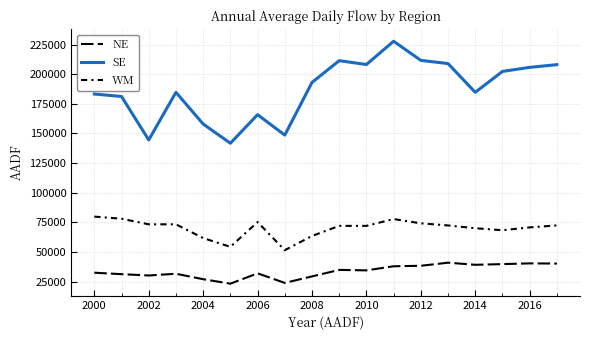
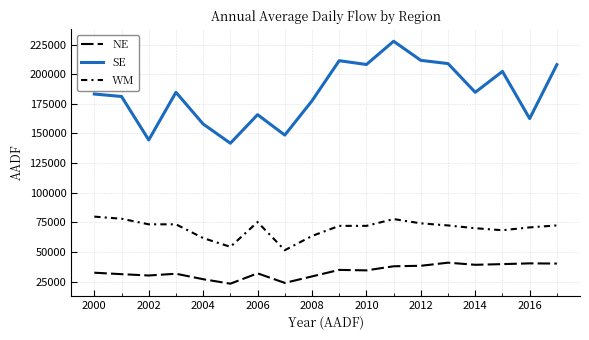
  {
    "SE": {
      "2000": 183000,
      "2002": 145000,
      "2004": 158000,
      "2006": 166000,
-     "2008": 193000,
+     "2008": 178000,
      "2010": 208000,
      "2012": 212000,
      "2014": 185000,
-     "2016": 206000
+     "2016": 163000
    }
  }
